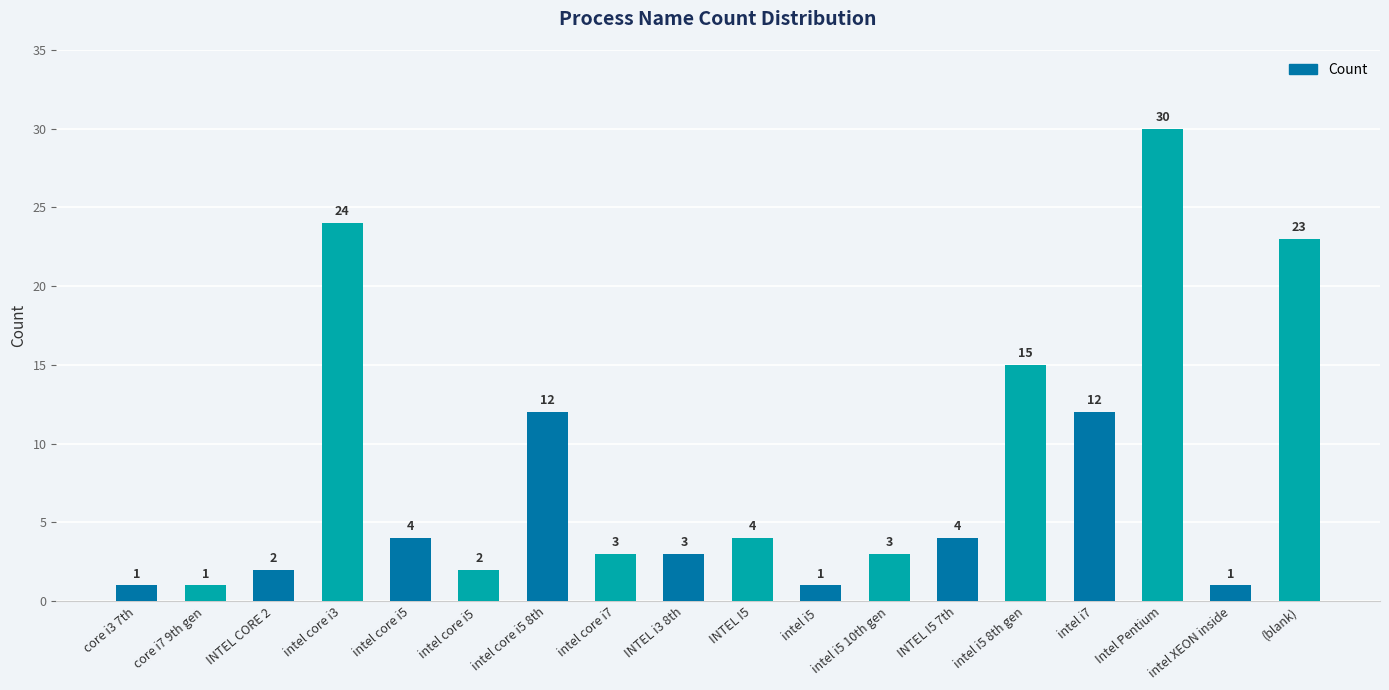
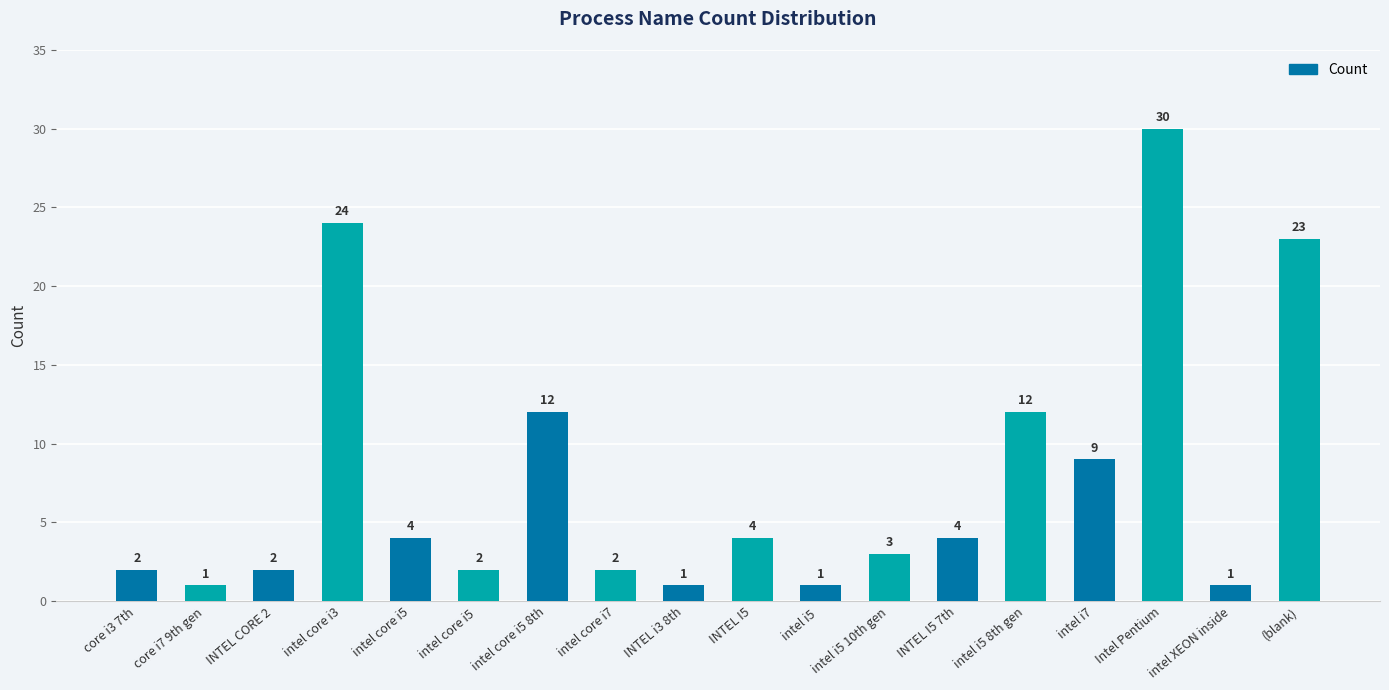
  {
-   "core i3 7th": 1,
+   "core i3 7th": 2,
    "core i7 9th gen": 1,
    "INTEL CORE 2": 2,
    "intel core i3": 24,
    "intel core i5 8th": 12,
-   "intel core i7": 3,
-   "INTEL i3 8th": 3,
+   "intel core i7": 2,
+   "INTEL i3 8th": 1,
    "INTEL I5": 4,
    "intel i5": 1,
    "intel i5 10th gen": 3,
    "INTEL I5 7th": 4,
-   "intel i5 8th gen": 15,
-   "intel i7": 12,
+   "intel i5 8th gen": 12,
+   "intel i7": 9,
    "Intel Pentium": 30,
    "intel XEON inside": 1,
    "(blank)": 23
  }
